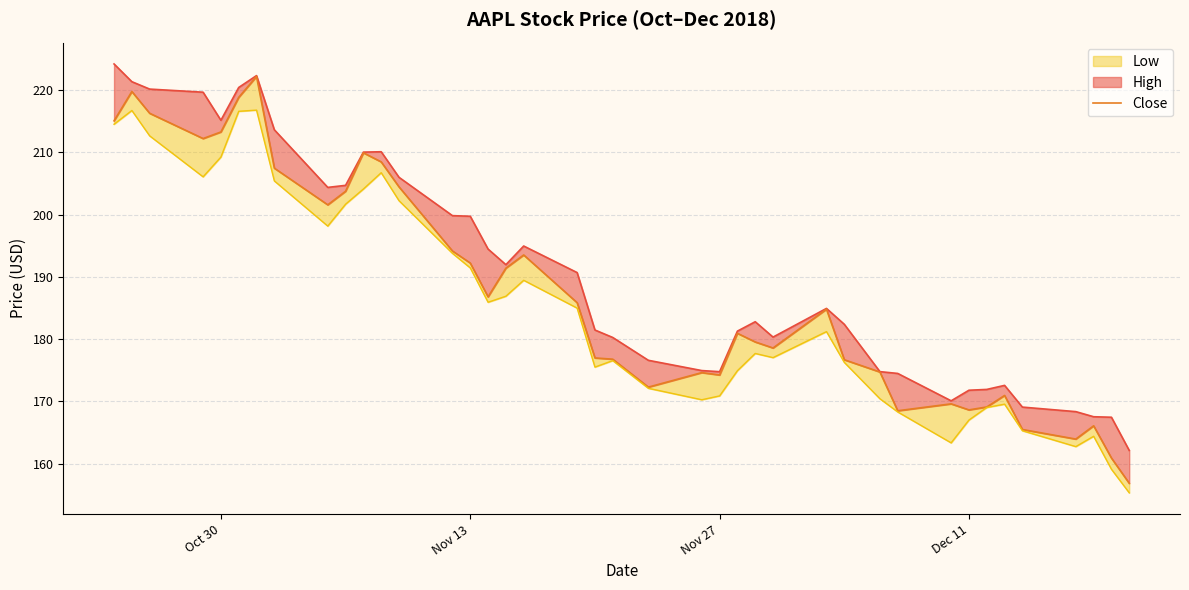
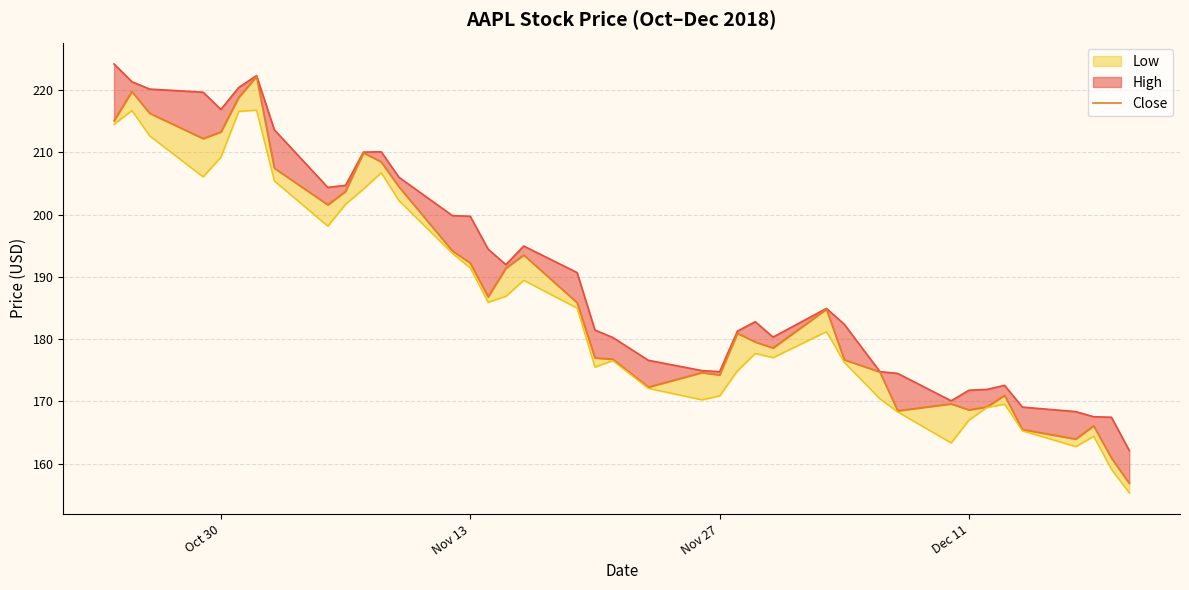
  {
    "High": {
-     "Oct 30": 215,
+     "Oct 30": 217,
      "Nov 13": 200,
      "Nov 27": 175,
      "Dec 11": 172
    }
  }
